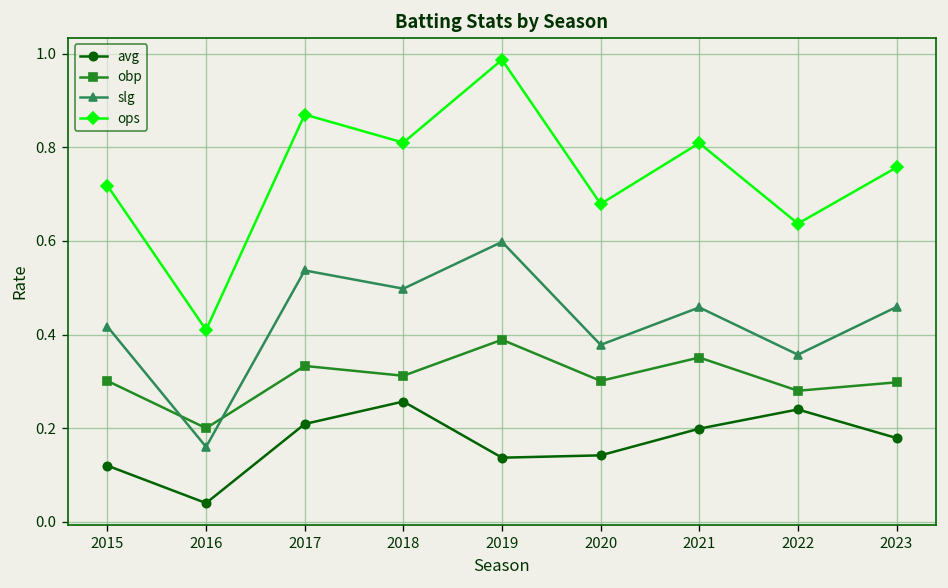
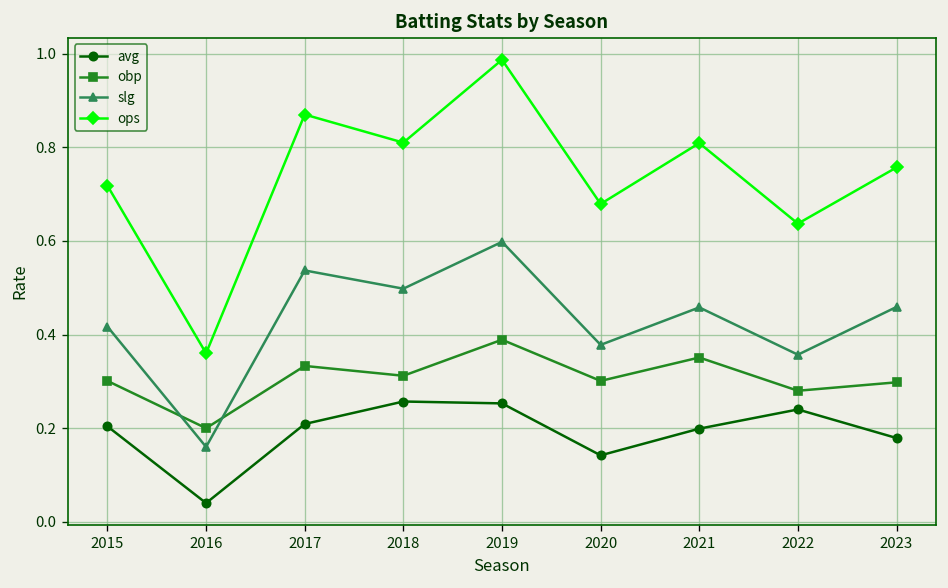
  {
    "avg": {
-     "2015": 0.12,
+     "2015": 0.20,
      "2016": 0.04,
      "2017": 0.21,
      "2018": 0.26,
-     "2019": 0.14,
+     "2019": 0.25,
      "2020": 0.14,
      "2021": 0.20,
      "2022": 0.24,
      "2023": 0.18
    },
    "ops": {
      "2015": 0.72,
-     "2016": 0.41,
+     "2016": 0.36,
      "2017": 0.87,
      "2018": 0.81,
      "2019": 0.99,
      "2020": 0.68,
      "2021": 0.81,
      "2022": 0.64,
      "2023": 0.76
    }
  }
